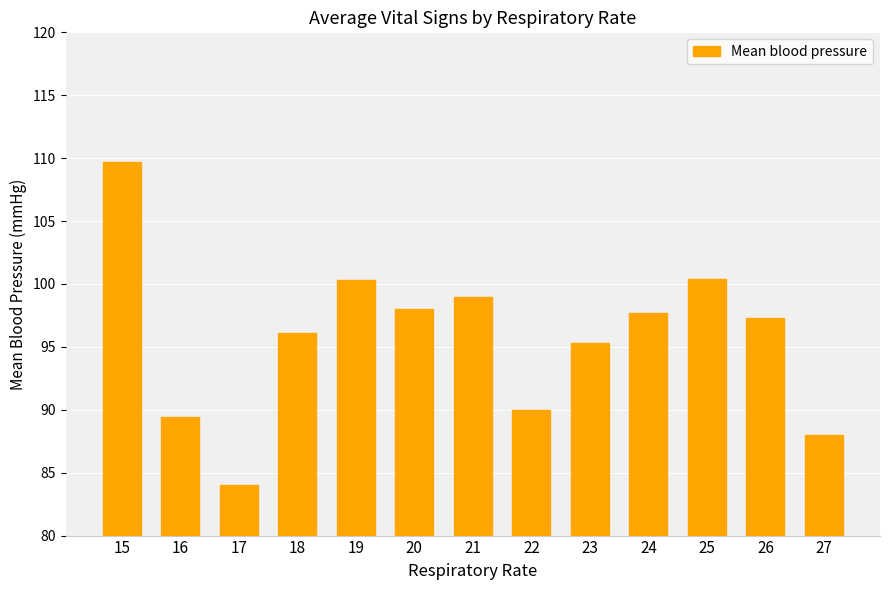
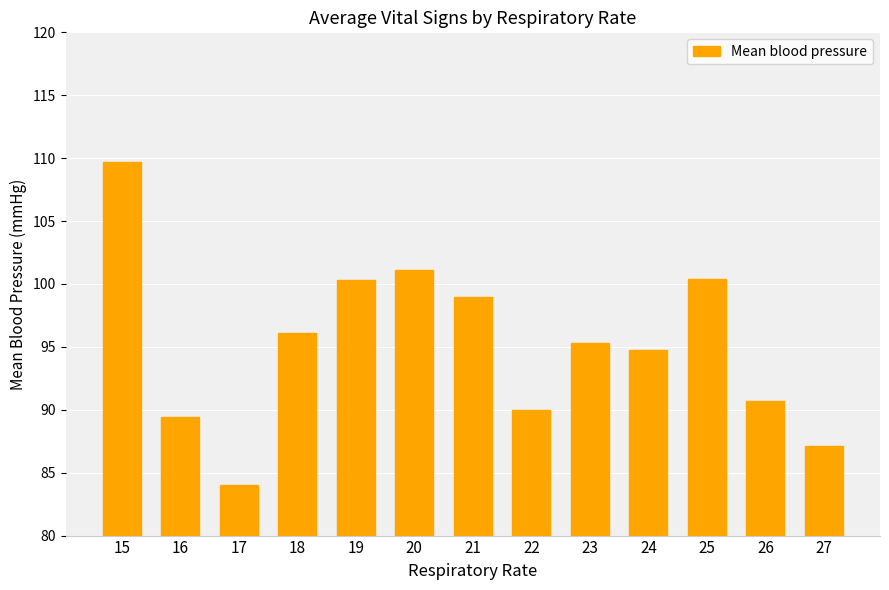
  {
    "15": 109.7,
    "16": 89.4,
    "17": 84.0,
    "18": 96.1,
    "19": 100.3,
-   "20": 98.0,
+   "20": 101.1,
    "21": 99.0,
    "22": 90.0,
    "23": 95.3,
-   "24": 97.7,
+   "24": 94.7,
    "25": 100.4,
-   "26": 97.3,
-   "27": 88.0
+   "26": 90.7,
+   "27": 87.1
  }
